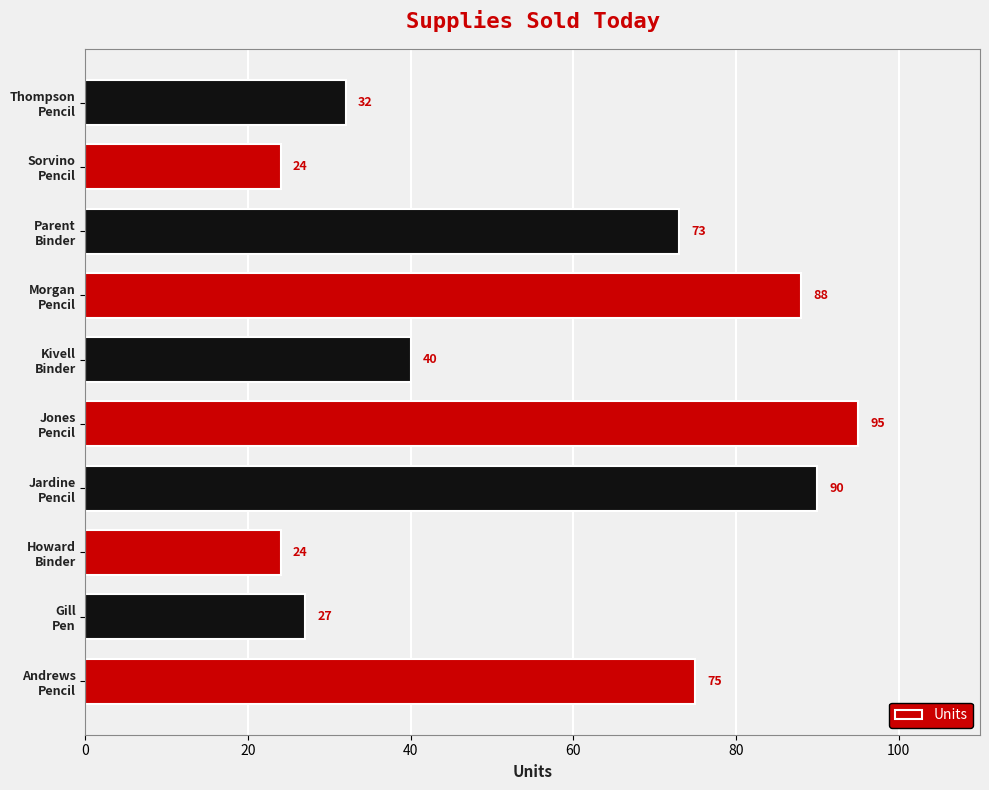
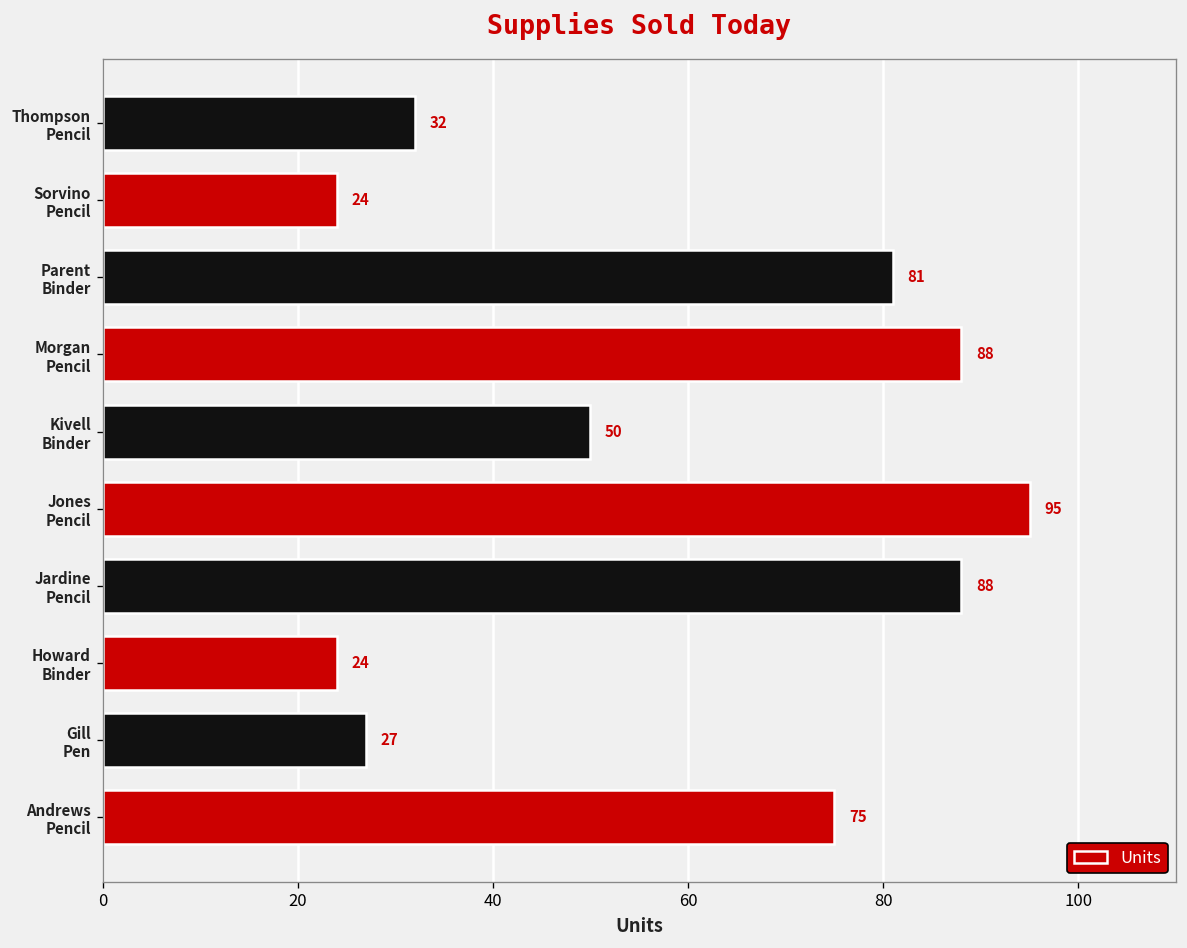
  {
    "Thompson Pencil": 32,
    "Sorvino Pencil": 24,
-   "Parent Binder": 73,
+   "Parent Binder": 81,
    "Morgan Pencil": 88,
-   "Kivell Binder": 40,
+   "Kivell Binder": 50,
    "Jones Pencil": 95,
-   "Jardine Pencil": 90,
+   "Jardine Pencil": 88,
    "Howard Binder": 24,
    "Gill Pen": 27,
    "Andrews Pencil": 75
  }
